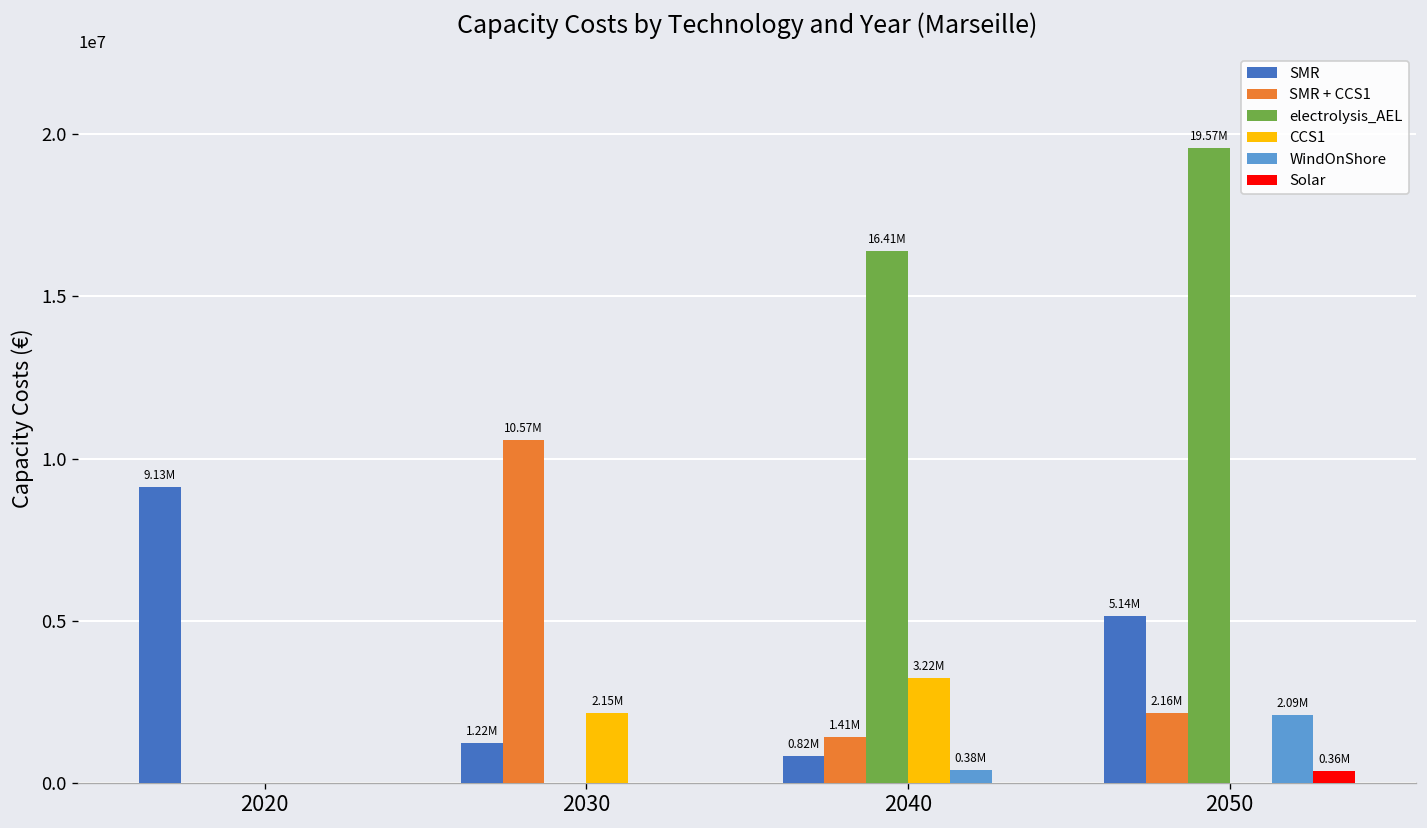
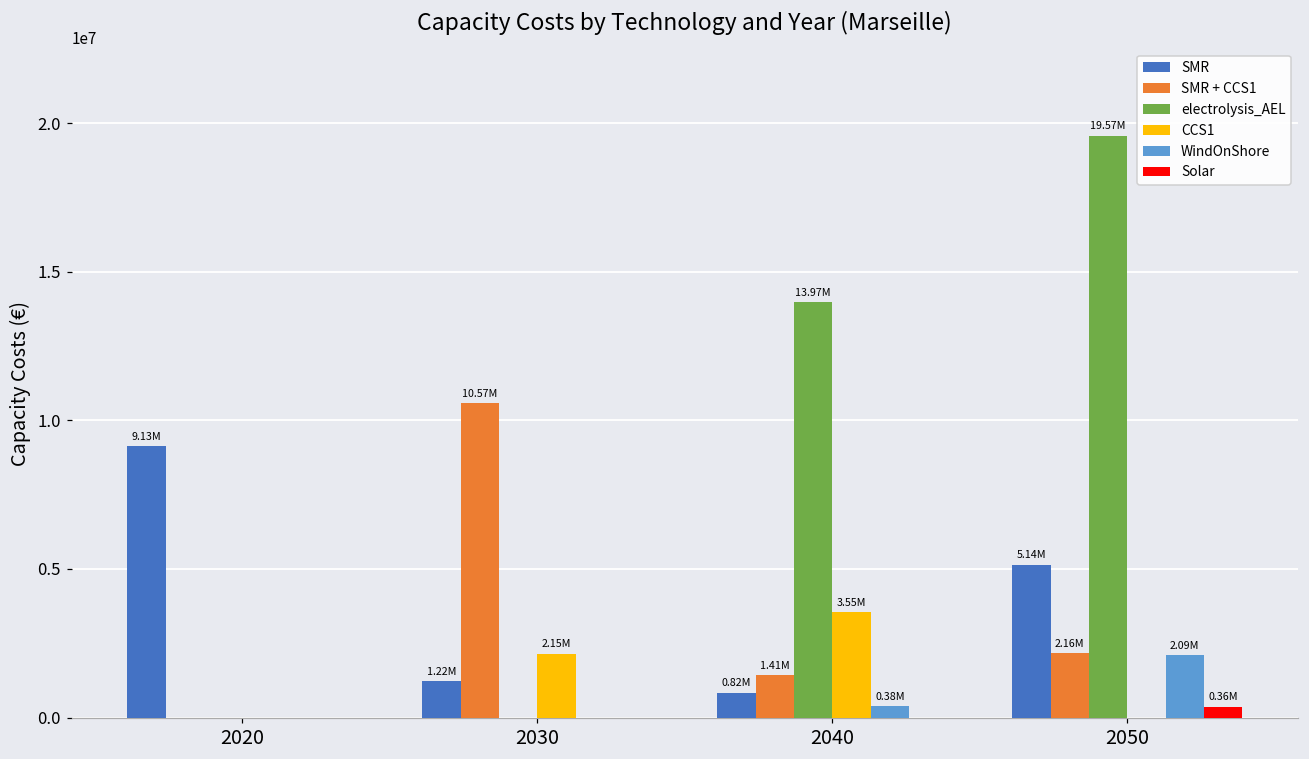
  {
    "SMR + CCS1": {
      "2030": "10.57M",
      "2040": "1.41M",
      "2050": "2.16M"
    },
    "electrolysis_AEL": {
-     "2040": "16.41M",
+     "2040": "13.97M",
      "2050": "19.57M"
    },
    "CCS1": {
      "2030": "2.15M",
-     "2040": "3.22M"
+     "2040": "3.55M"
    },
    "Solar": {
      "2050": "0.36M"
    }
  }
